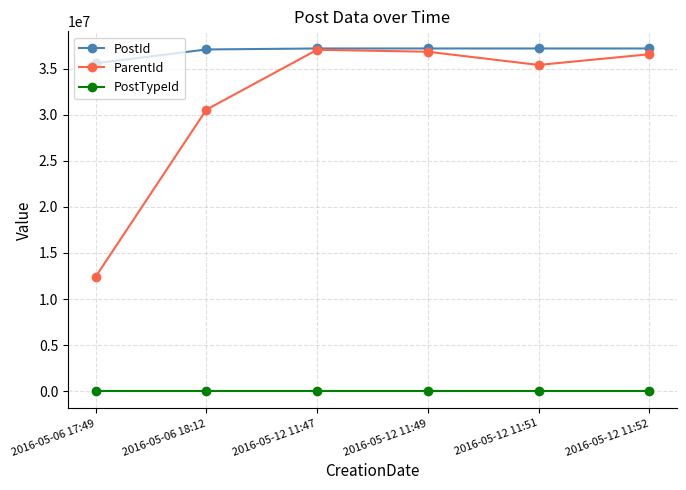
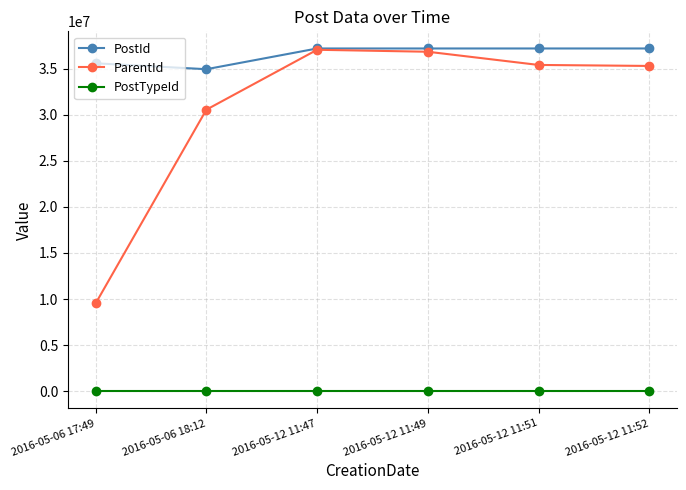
  {
    "PostId": {
-     "2016-05-06 18:12": 37000000,
+     "2016-05-06 18:12": 35000000,
      "2016-05-12 11:49": 37000000,
      "2016-05-12 11:51": 37000000,
      "2016-05-12 11:52": 37000000
    },
    "ParentId": {
-     "2016-05-06 17:49": 12000000,
+     "2016-05-06 17:49": 10000000,
      "2016-05-06 18:12": 31000000,
      "2016-05-12 11:49": 37000000,
      "2016-05-12 11:51": 35000000,
-     "2016-05-12 11:52": 37000000
+     "2016-05-12 11:52": 35000000
    },
    "PostTypeId": {
      "2016-05-06 17:49": 0,
      "2016-05-06 18:12": 0,
      "2016-05-12 11:47": 0,
      "2016-05-12 11:49": 0,
      "2016-05-12 11:51": 0,
      "2016-05-12 11:52": 0
    }
  }
